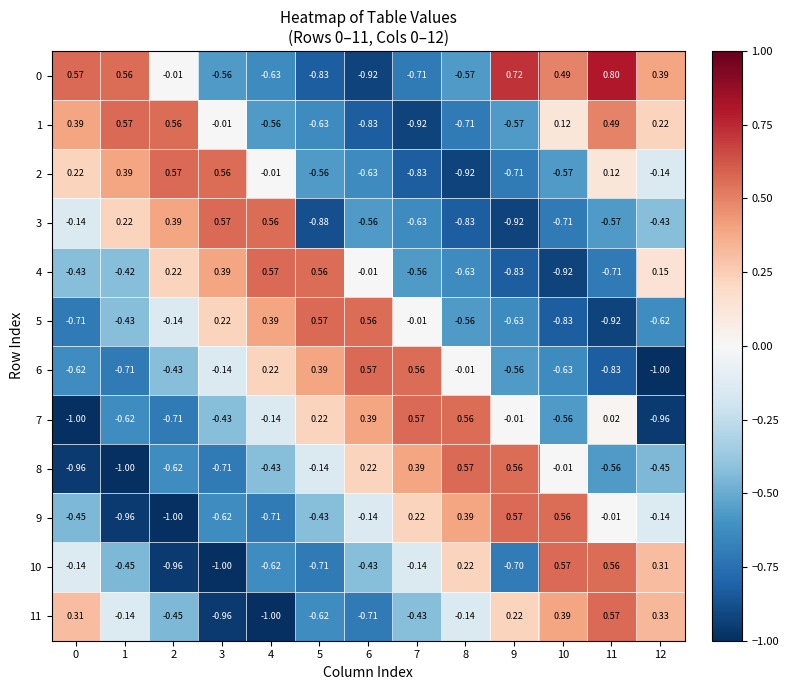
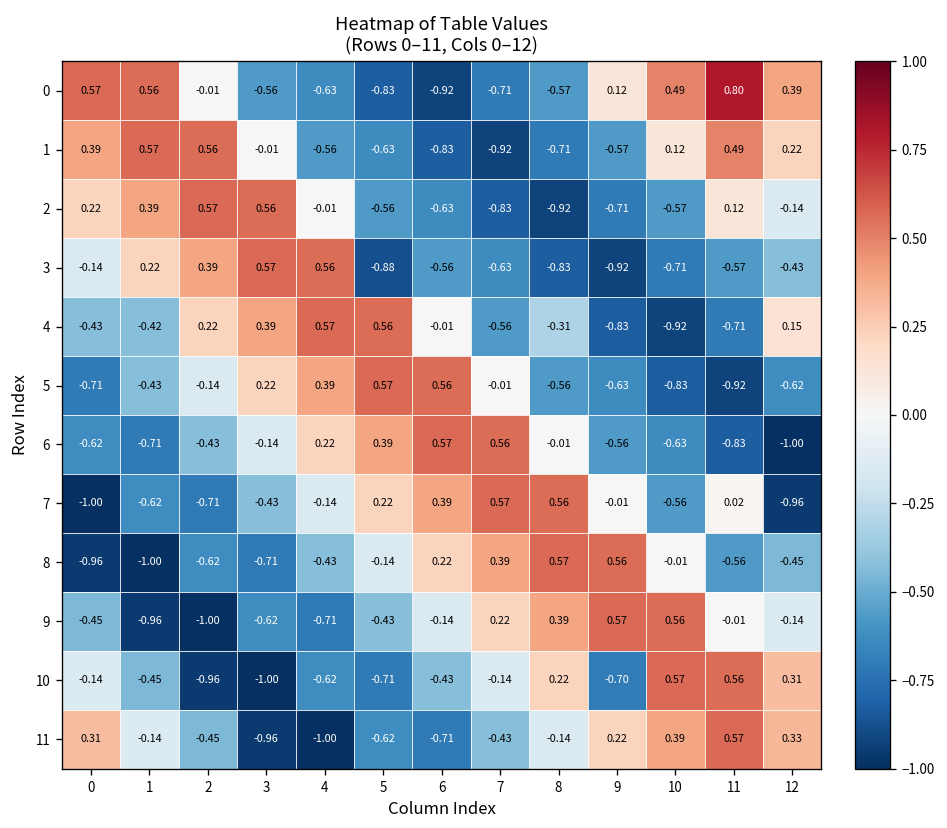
  {
    "0": {
      "0": 0.57,
      "1": 0.56,
      "2": -0.01,
      "3": -0.56,
      "4": -0.63,
      "5": -0.83,
      "6": -0.92,
      "7": -0.71,
      "8": -0.57,
-     "9": 0.72,
+     "9": 0.12,
      "10": 0.49,
      "11": 0.80,
      "12": 0.39
    },
    "1": {
      "0": 0.39,
      "1": 0.57,
      "2": 0.56,
      "3": -0.01,
      "4": -0.56,
      "5": -0.63,
      "6": -0.83,
      "7": -0.92,
      "8": -0.71,
      "9": -0.57,
      "10": 0.12,
      "11": 0.49,
      "12": 0.22
    },
    "2": {
      "0": 0.22,
      "1": 0.39,
      "2": 0.57,
      "3": 0.56,
      "4": -0.01,
      "5": -0.56,
      "6": -0.63,
      "7": -0.83,
      "8": -0.92,
      "9": -0.71,
      "10": -0.57,
      "11": 0.12,
      "12": -0.14
    },
    "3": {
      "0": -0.14,
      "1": 0.22,
      "2": 0.39,
      "3": 0.57,
      "4": 0.56,
      "5": -0.88,
      "6": -0.56,
      "7": -0.63,
      "8": -0.83,
      "9": -0.92,
      "10": -0.71,
      "11": -0.57,
      "12": -0.43
    },
    "4": {
      "0": -0.43,
      "1": -0.42,
      "2": 0.22,
      "3": 0.39,
      "4": 0.57,
      "5": 0.56,
      "6": -0.01,
      "7": -0.56,
-     "8": -0.63,
+     "8": -0.31,
      "9": -0.83,
      "10": -0.92,
      "11": -0.71,
      "12": 0.15
    },
    "5": {
      "0": -0.71,
      "1": -0.43,
      "2": -0.14,
      "3": 0.22,
      "4": 0.39,
      "5": 0.57,
      "6": 0.56,
      "7": -0.01,
      "8": -0.56,
      "9": -0.63,
      "10": -0.83,
      "11": -0.92,
      "12": -0.62
    },
    "6": {
      "0": -0.62,
      "1": -0.71,
      "2": -0.43,
      "3": -0.14,
      "4": 0.22,
      "5": 0.39,
      "6": 0.57,
      "7": 0.56,
      "8": -0.01,
      "9": -0.56,
      "10": -0.63,
      "11": -0.83,
      "12": -1.00
    },
    "7": {
      "0": -1.00,
      "1": -0.62,
      "2": -0.71,
      "3": -0.43,
      "4": -0.14,
      "5": 0.22,
      "6": 0.39,
      "7": 0.57,
      "8": 0.56,
      "9": -0.01,
      "10": -0.56,
      "11": 0.02,
      "12": -0.96
    },
    "8": {
      "0": -0.96,
      "1": -1.00,
      "2": -0.62,
      "3": -0.71,
      "4": -0.43,
      "5": -0.14,
      "6": 0.22,
      "7": 0.39,
      "8": 0.57,
      "9": 0.56,
      "10": -0.01,
      "11": -0.56,
      "12": -0.45
    },
    "9": {
      "0": -0.45,
      "1": -0.96,
      "2": -1.00,
      "3": -0.62,
      "4": -0.71,
      "5": -0.43,
      "6": -0.14,
      "7": 0.22,
      "8": 0.39,
      "9": 0.57,
      "10": 0.56,
      "11": -0.01,
      "12": -0.14
    },
    "10": {
      "0": -0.14,
      "1": -0.45,
      "2": -0.96,
      "3": -1.00,
      "4": -0.62,
      "5": -0.71,
      "6": -0.43,
      "7": -0.14,
      "8": 0.22,
      "9": -0.70,
      "10": 0.57,
      "11": 0.56,
      "12": 0.31
    },
    "11": {
      "0": 0.31,
      "1": -0.14,
      "2": -0.45,
      "3": -0.96,
      "4": -1.00,
      "5": -0.62,
      "6": -0.71,
      "7": -0.43,
      "8": -0.14,
      "9": 0.22,
      "10": 0.39,
      "11": 0.57,
      "12": 0.33
    }
  }
